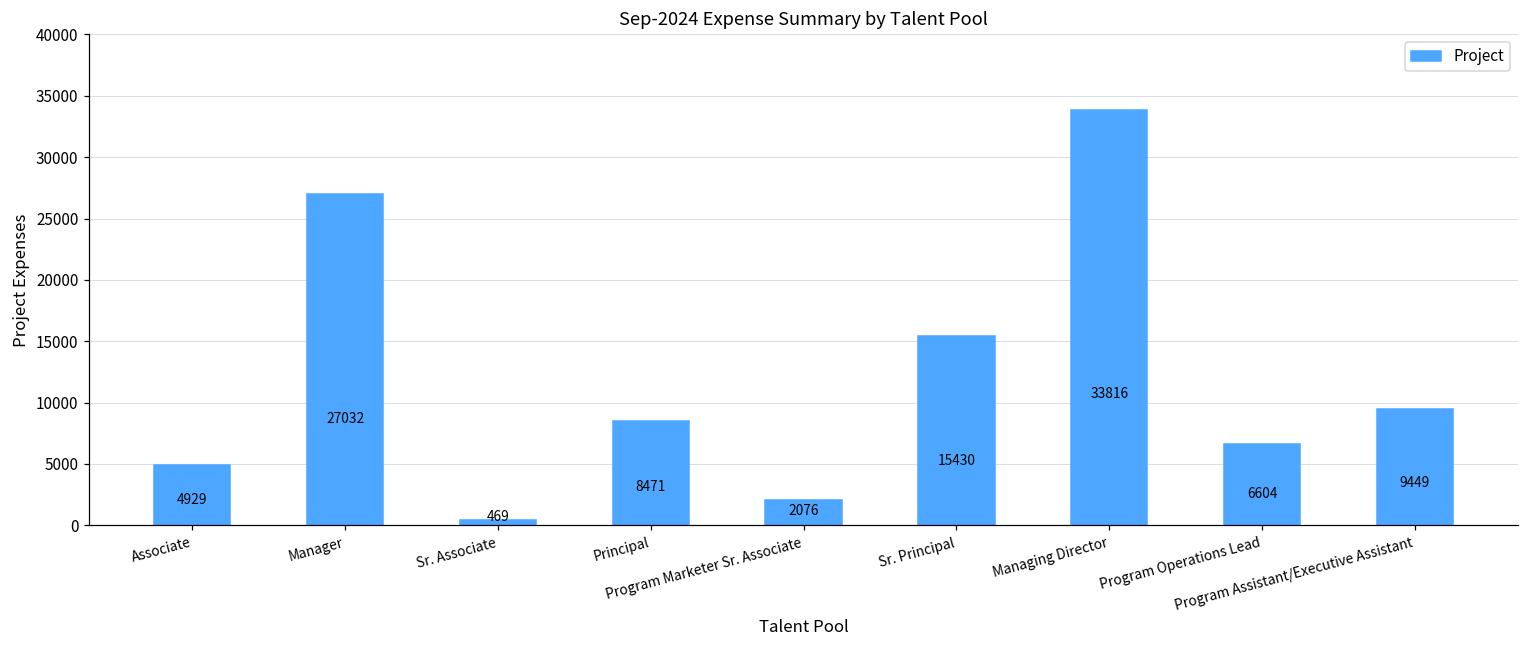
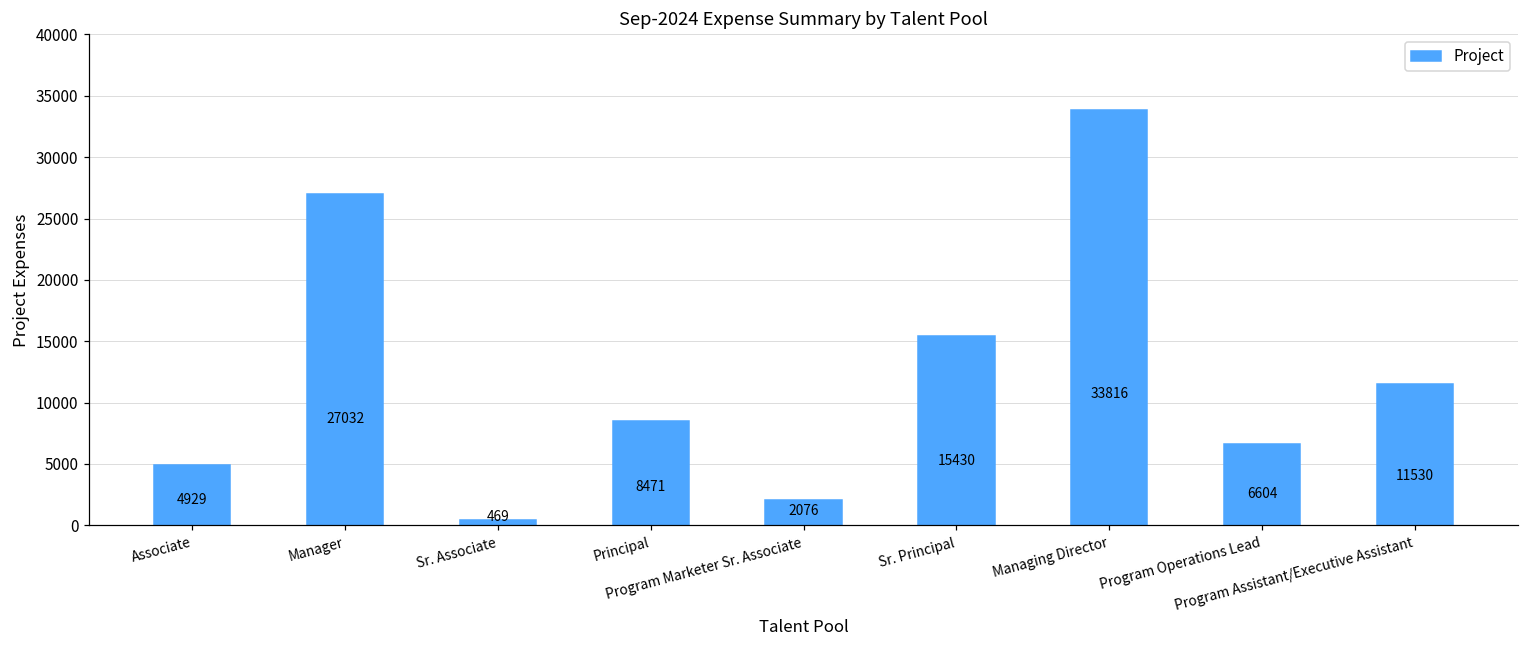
  {
    "Associate": 4929,
    "Manager": 27032,
    "Sr. Associate": 469,
    "Principal": 8471,
    "Program Marketer Sr. Associate": 2076,
    "Sr. Principal": 15430,
    "Managing Director": 33816,
    "Program Operations Lead": 6604,
-   "Program Assistant/Executive Assistant": 9449
+   "Program Assistant/Executive Assistant": 11530
  }
